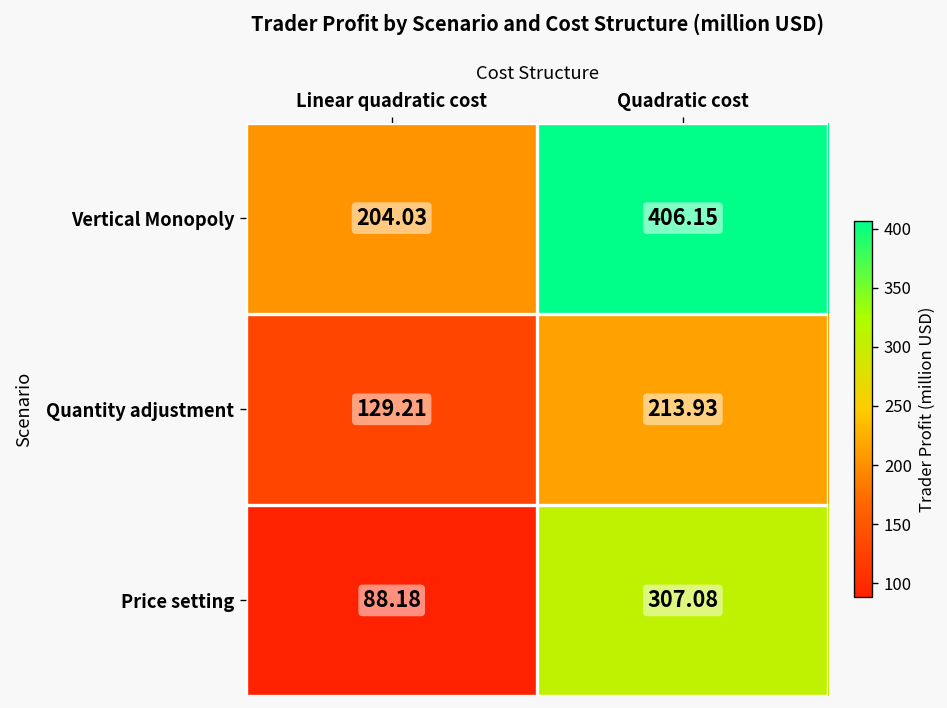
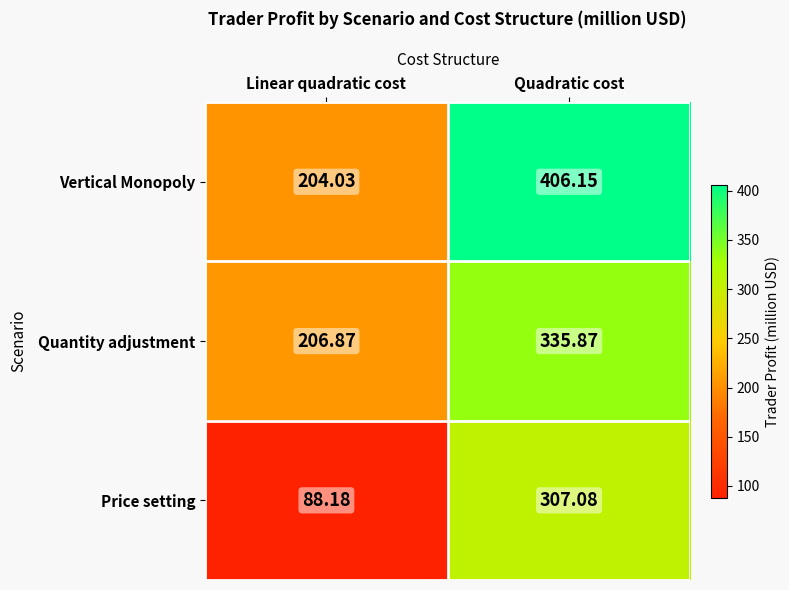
  {
    "Quantity adjustment": {
-     "Linear quadratic cost": 129.21,
-     "Quadratic cost": 213.93
+     "Linear quadratic cost": 206.87,
+     "Quadratic cost": 335.87
    }
  }
